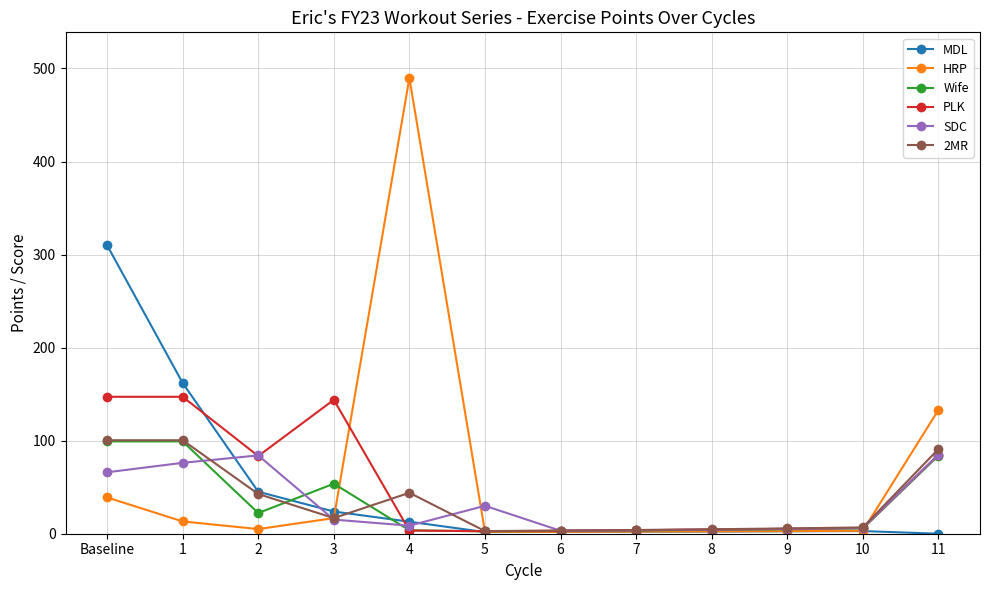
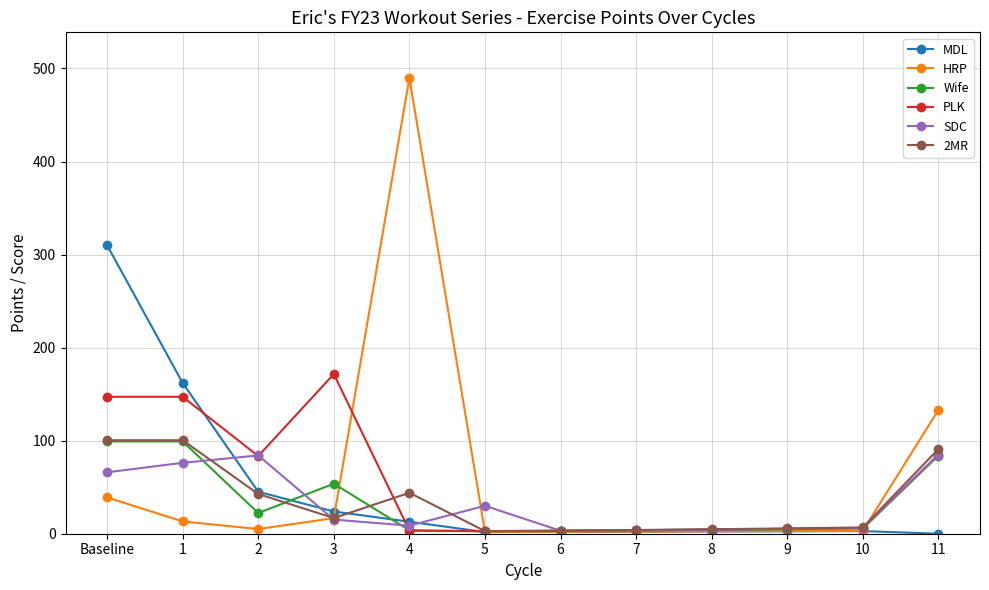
  {
    "MDL": {
      "Baseline": 310,
      "1": 160,
      "3": 20,
      "4": 10,
      "11": 0
    },
    "HRP": {
      "Baseline": 40,
      "1": 10,
      "2": 10,
      "4": 490,
      "11": 130
    },
    "Wife": {
      "2": 20,
      "3": 50
    },
    "PLK": {
      "Baseline": 150,
      "1": 150,
-     "3": 140
+     "3": 170
    },
    "SDC": {
      "Baseline": 70,
      "1": 80,
      "4": 10,
      "5": 30
    },
    "2MR": {
      "4": 40,
      "11": 90
    }
  }
